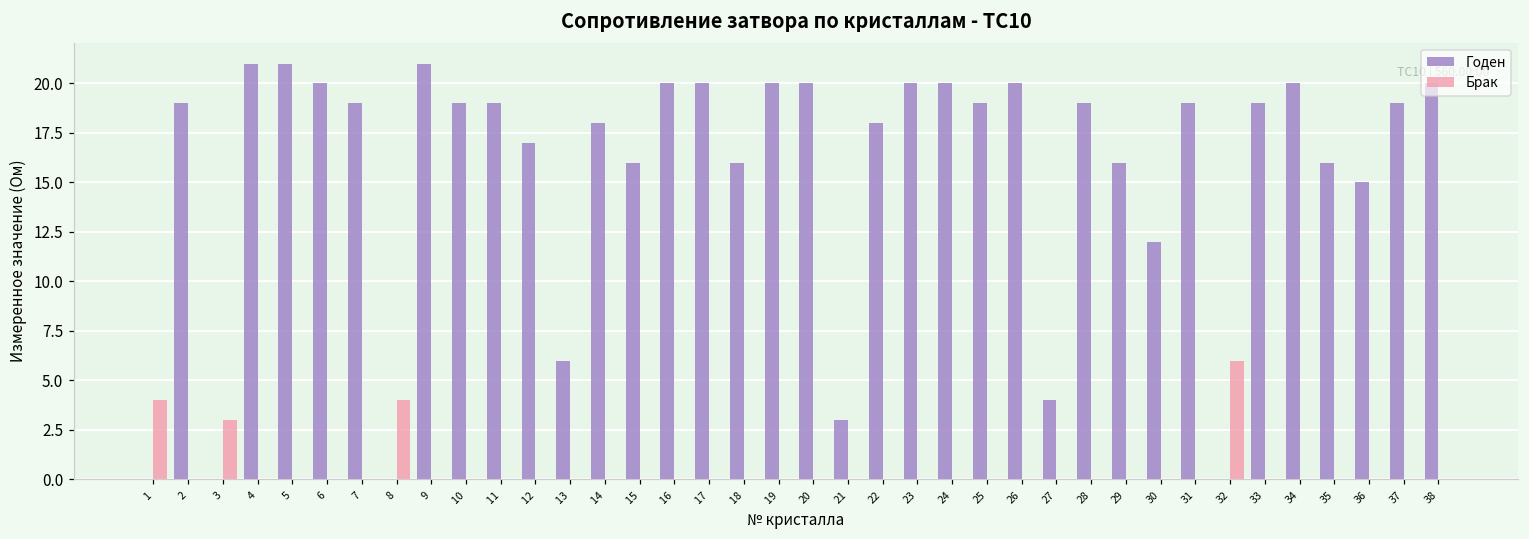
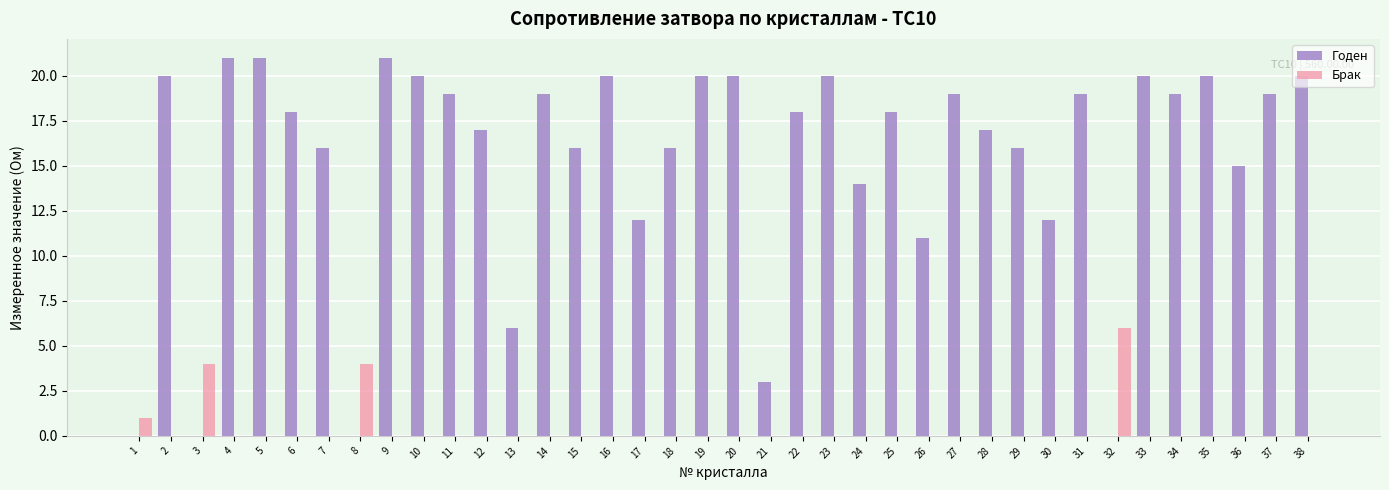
  {
    "Годен": {
      "1": 0,
-     "2": 19,
+     "2": 20,
      "3": 0,
      "4": 21,
      "5": 21,
-     "6": 20,
-     "7": 19,
+     "6": 18,
+     "7": 16,
      "8": 0,
      "9": 21,
-     "10": 19,
+     "10": 20,
      "11": 19,
      "12": 17,
      "13": 6,
-     "14": 18,
+     "14": 19,
      "15": 16,
      "16": 20,
-     "17": 20,
+     "17": 12,
      "18": 16,
      "19": 20,
      "20": 20,
      "21": 3,
      "22": 18,
      "23": 20,
-     "24": 20,
-     "25": 19,
-     "26": 20,
-     "27": 4,
-     "28": 19,
+     "24": 14,
+     "25": 18,
+     "26": 11,
+     "27": 19,
+     "28": 17,
      "29": 16,
      "30": 12,
      "31": 19,
      "32": 0,
-     "33": 19,
-     "34": 20,
-     "35": 16,
+     "33": 20,
+     "34": 19,
+     "35": 20,
      "36": 15,
      "37": 19
    },
    "Брак": {
-     "1": 4,
+     "1": 1,
      "2": 0,
-     "3": 3,
+     "3": 4,
      "4": 0,
      "5": 0,
      "6": 0,
      "7": 0,
      "8": 4,
      "9": 0,
      "10": 0,
      "11": 0,
      "12": 0,
      "13": 0,
      "14": 0,
      "15": 0,
      "16": 0,
      "17": 0,
      "18": 0,
      "19": 0,
      "20": 0,
      "21": 0,
      "22": 0,
      "23": 0,
      "24": 0,
      "25": 0,
      "26": 0,
      "27": 0,
      "28": 0,
      "29": 0,
      "30": 0,
      "31": 0,
      "32": 6,
      "33": 0,
      "34": 0,
      "35": 0,
      "36": 0,
      "37": 0,
      "38": 0
    }
  }
